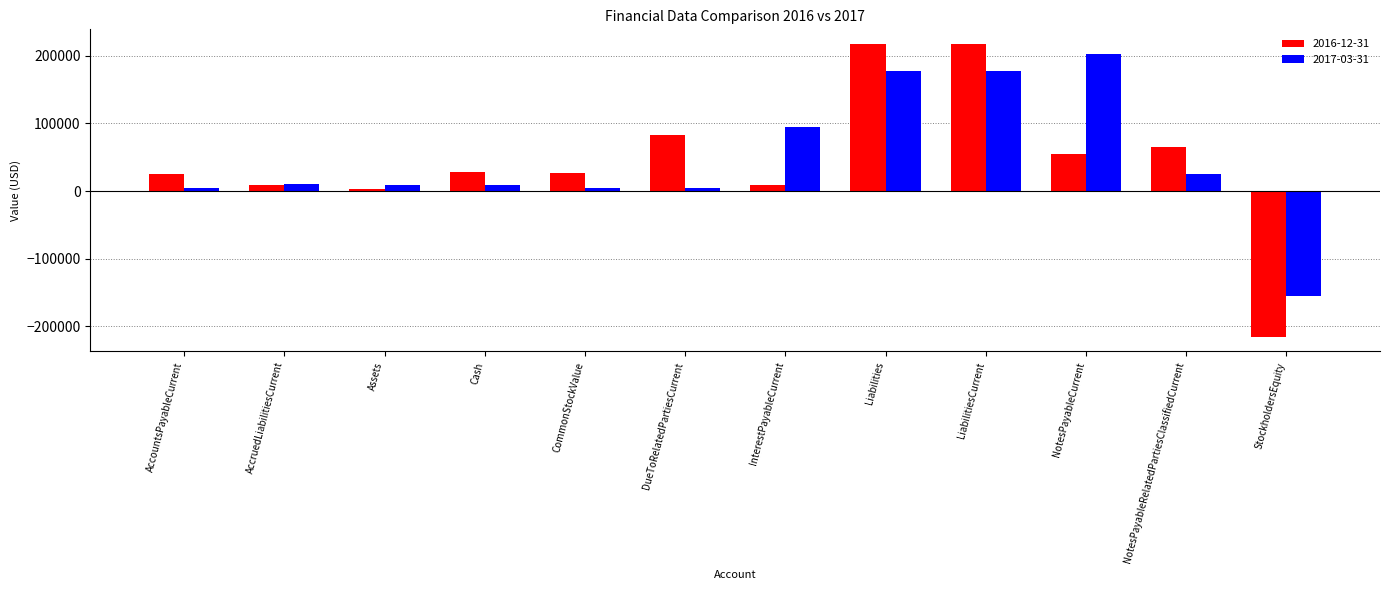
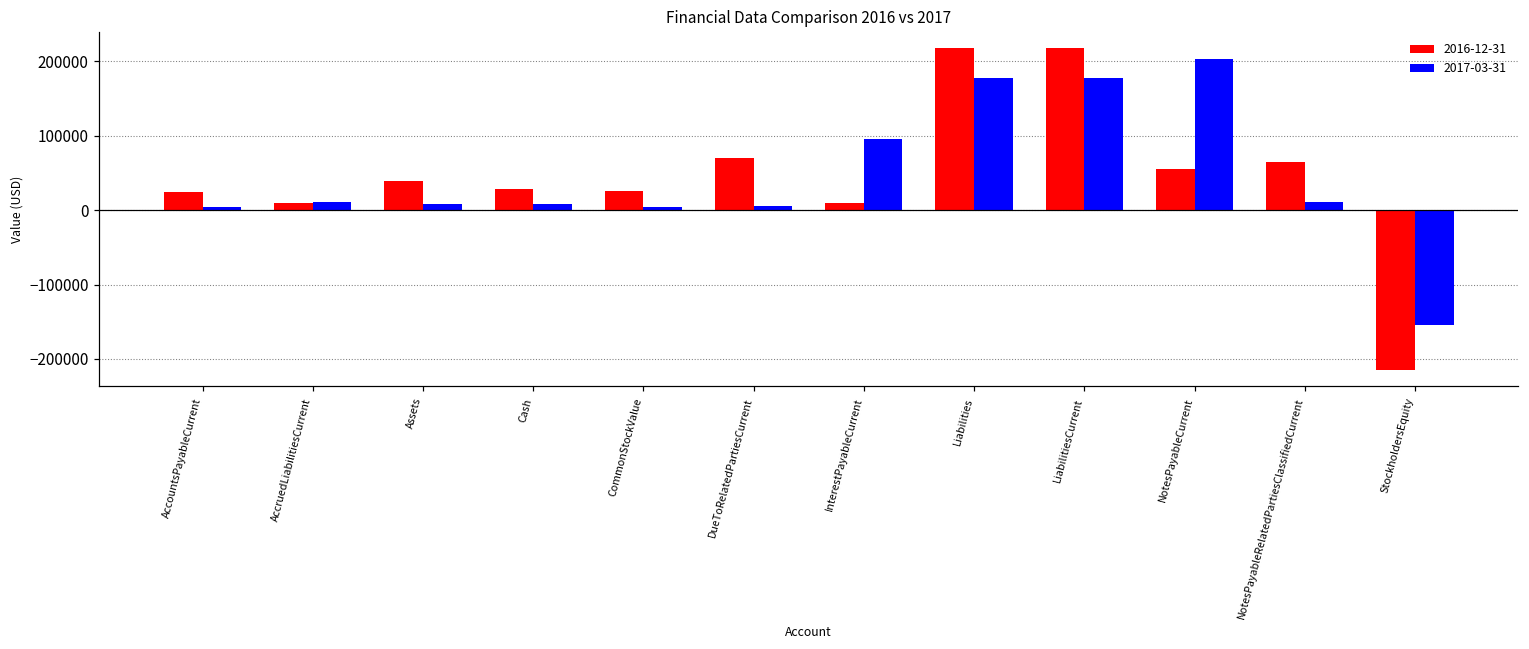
  {
    "2016-12-31": {
      "AccountsPayableCurrent": 20000,
      "AccruedLiabilitiesCurrent": 10000,
-     "Assets": 0,
+     "Assets": 40000,
      "Cash": 30000,
      "CommonStockValue": 30000,
-     "DueToRelatedPartiesCurrent": 80000,
+     "DueToRelatedPartiesCurrent": 70000,
      "InterestPayableCurrent": 10000,
      "Liabilities": 220000,
      "LiabilitiesCurrent": 220000,
      "NotesPayableCurrent": 60000,
      "NotesPayableRelatedPartiesClassifiedCurrent": 60000,
      "StockholdersEquity": -220000
    },
    "2017-03-31": {
      "AccountsPayableCurrent": 0,
      "AccruedLiabilitiesCurrent": 10000,
      "Assets": 10000,
      "Cash": 10000,
      "CommonStockValue": 0,
      "DueToRelatedPartiesCurrent": 10000,
      "InterestPayableCurrent": 100000,
      "Liabilities": 180000,
      "LiabilitiesCurrent": 180000,
      "NotesPayableCurrent": 200000,
-     "NotesPayableRelatedPartiesClassifiedCurrent": 20000,
+     "NotesPayableRelatedPartiesClassifiedCurrent": 10000,
      "StockholdersEquity": -150000
    }
  }
